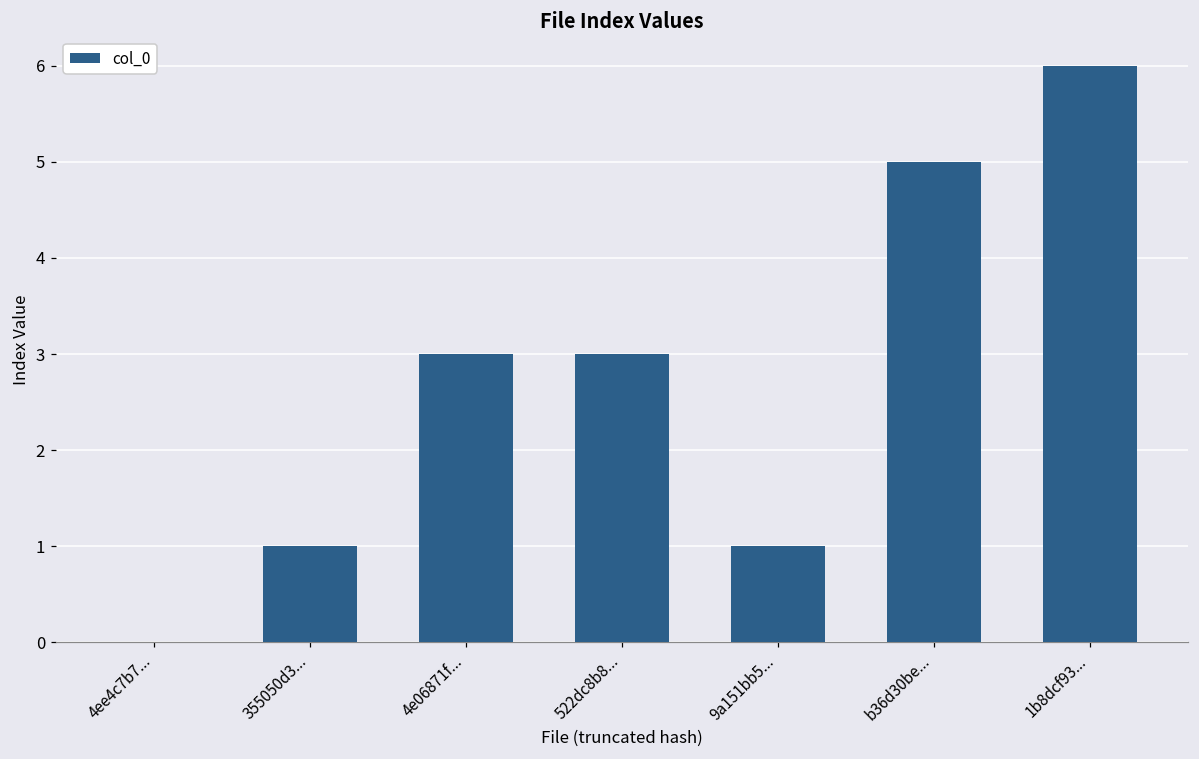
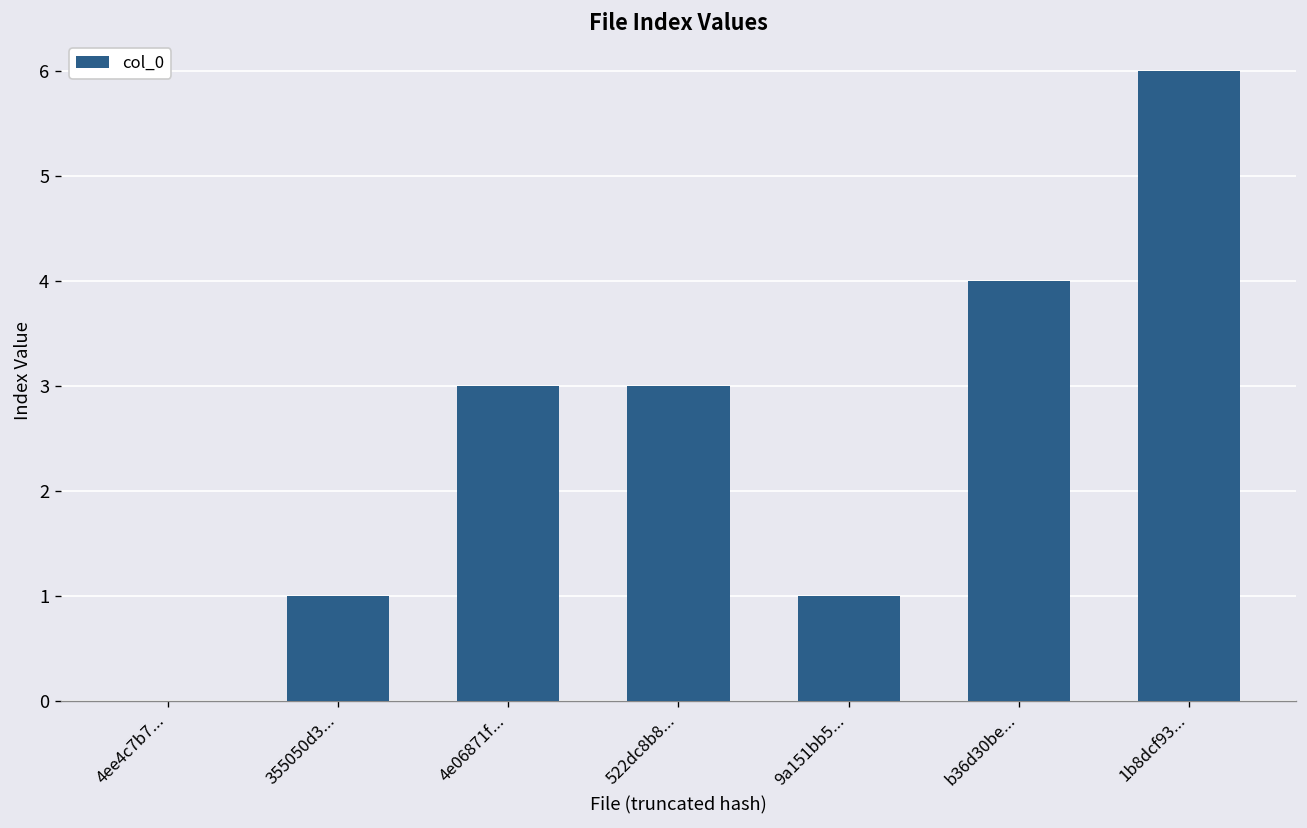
  {
    "4ee4c7b7...": 0,
    "355050d3...": 1,
    "4e06871f...": 3,
    "522dc8b8...": 3,
    "9a151bb5...": 1,
-   "b36d30be...": 5,
+   "b36d30be...": 4,
    "1b8dcf93...": 6
  }
